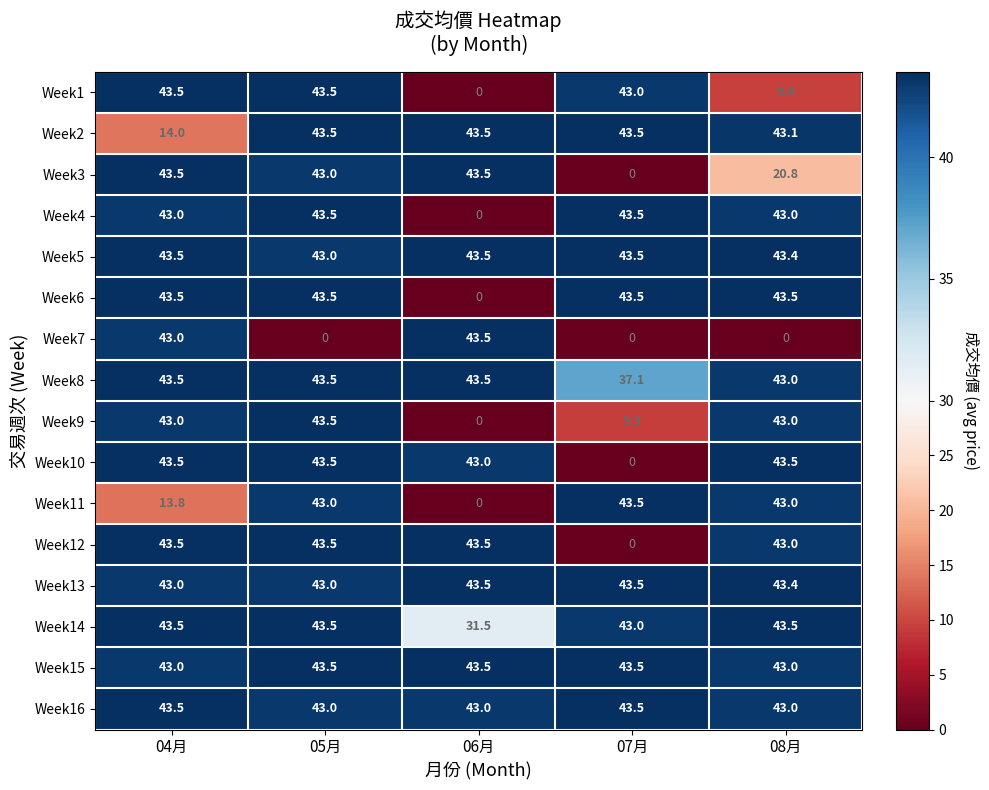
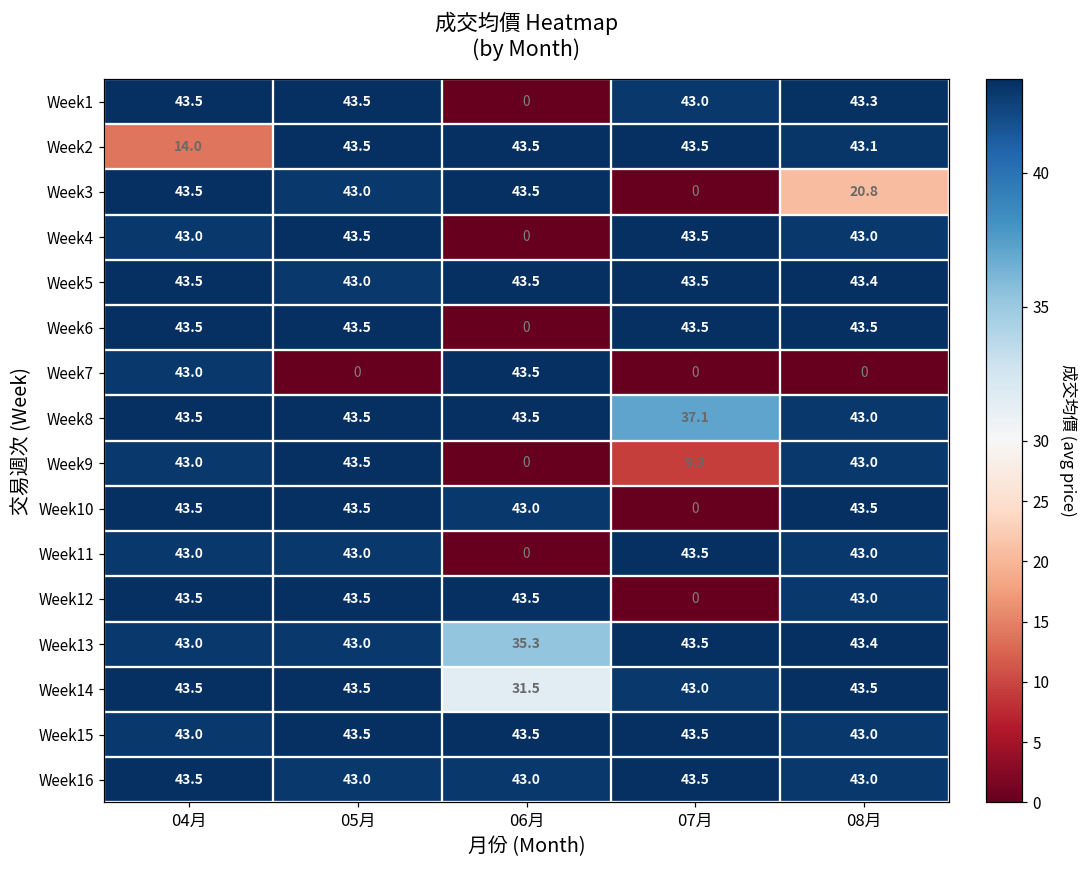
  {
    "Week1": {
      "04月": 43.5,
      "05月": 43.5,
      "06月": 0,
      "07月": 43.0,
-     "08月": 9.4
+     "08月": 43.3
    },
    "Week2": {
      "04月": 14.0,
      "05月": 43.5,
      "06月": 43.5,
      "07月": 43.5,
      "08月": 43.1
    },
    "Week3": {
      "04月": 43.5,
      "05月": 43.0,
      "06月": 43.5,
      "07月": 0,
      "08月": 20.8
    },
    "Week4": {
      "04月": 43.0,
      "05月": 43.5,
      "06月": 0,
      "07月": 43.5,
      "08月": 43.0
    },
    "Week5": {
      "04月": 43.5,
      "05月": 43.0,
      "06月": 43.5,
      "07月": 43.5,
      "08月": 43.4
    },
    "Week6": {
      "04月": 43.5,
      "05月": 43.5,
      "06月": 0,
      "07月": 43.5,
      "08月": 43.5
    },
    "Week7": {
      "04月": 43.0,
      "05月": 0,
      "06月": 43.5,
      "07月": 0,
      "08月": 0
    },
    "Week8": {
      "04月": 43.5,
      "05月": 43.5,
      "06月": 43.5,
      "07月": 37.1,
      "08月": 43.0
    },
    "Week9": {
      "04月": 43.0,
      "05月": 43.5,
      "06月": 0,
      "07月": 9.3,
      "08月": 43.0
    },
    "Week10": {
      "04月": 43.5,
      "05月": 43.5,
      "06月": 43.0,
      "07月": 0,
      "08月": 43.5
    },
    "Week11": {
-     "04月": 13.8,
+     "04月": 43.0,
      "05月": 43.0,
      "06月": 0,
      "07月": 43.5,
      "08月": 43.0
    },
    "Week12": {
      "04月": 43.5,
      "05月": 43.5,
      "06月": 43.5,
      "07月": 0,
      "08月": 43.0
    },
    "Week13": {
      "04月": 43.0,
      "05月": 43.0,
-     "06月": 43.5,
+     "06月": 35.3,
      "07月": 43.5,
      "08月": 43.4
    },
    "Week14": {
      "04月": 43.5,
      "05月": 43.5,
      "06月": 31.5,
      "07月": 43.0,
      "08月": 43.5
    },
    "Week15": {
      "04月": 43.0,
      "05月": 43.5,
      "06月": 43.5,
      "07月": 43.5,
      "08月": 43.0
    },
    "Week16": {
      "04月": 43.5,
      "05月": 43.0,
      "06月": 43.0,
      "07月": 43.5,
      "08月": 43.0
    }
  }
